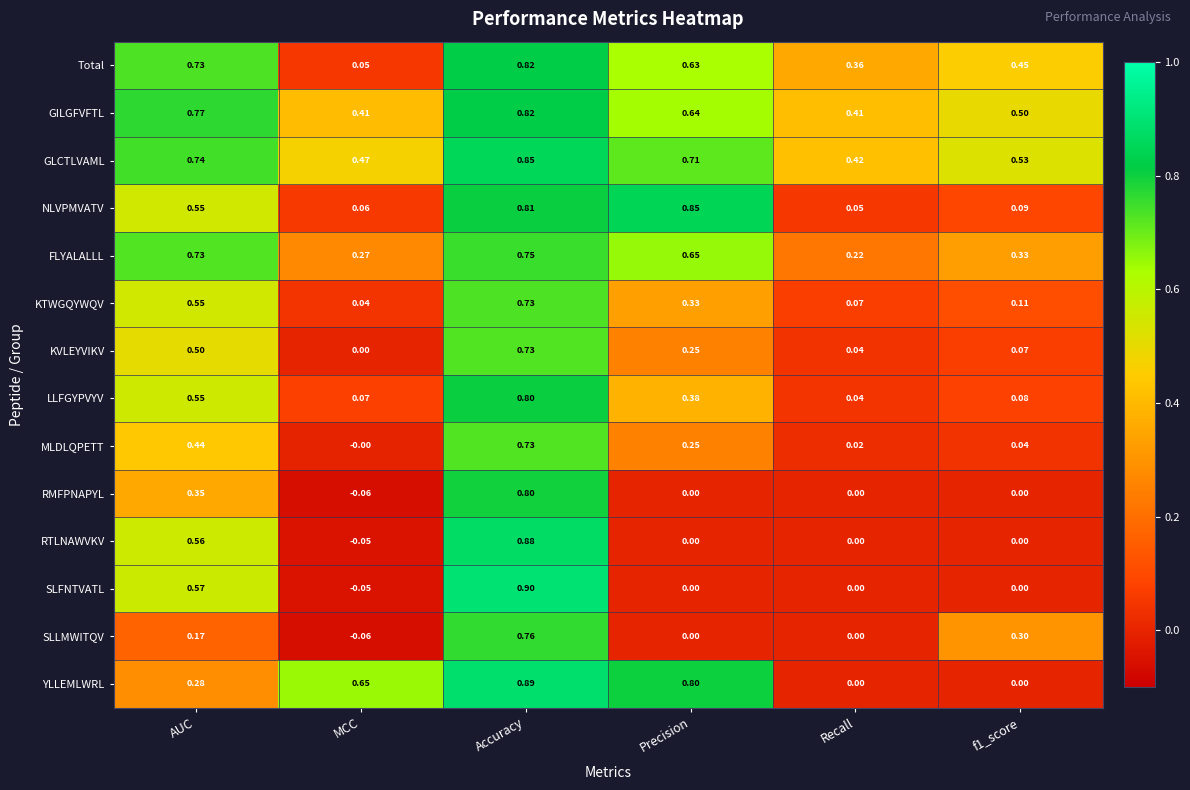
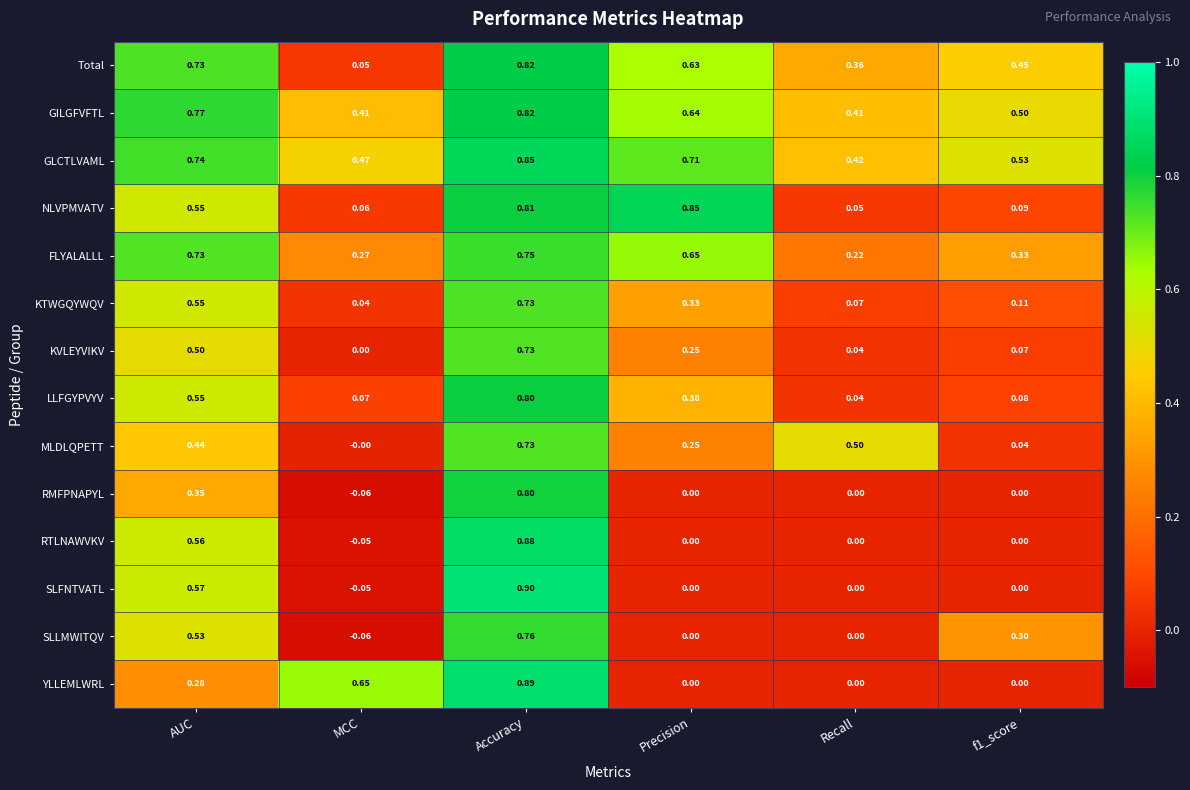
  {
    "Total": {
      "AUC": 0.73,
      "MCC": 0.05,
      "Accuracy": 0.82,
      "Precision": 0.63,
      "Recall": 0.36,
      "f1_score": 0.45
    },
    "GILGFVFTL": {
      "AUC": 0.77,
      "MCC": 0.41,
      "Accuracy": 0.82,
      "Precision": 0.64,
      "Recall": 0.41,
      "f1_score": 0.50
    },
    "GLCTLVAML": {
      "AUC": 0.74,
      "MCC": 0.47,
      "Accuracy": 0.85,
      "Precision": 0.71,
      "Recall": 0.42,
      "f1_score": 0.53
    },
    "NLVPMVATV": {
      "AUC": 0.55,
      "MCC": 0.06,
      "Accuracy": 0.81,
      "Precision": 0.85,
      "Recall": 0.05,
      "f1_score": 0.09
    },
    "FLYALALLL": {
      "AUC": 0.73,
      "MCC": 0.27,
      "Accuracy": 0.75,
      "Precision": 0.65,
      "Recall": 0.22,
      "f1_score": 0.33
    },
    "KTWGQYWQV": {
      "AUC": 0.55,
      "MCC": 0.04,
      "Accuracy": 0.73,
      "Precision": 0.33,
      "Recall": 0.07,
      "f1_score": 0.11
    },
    "KVLEYVIKV": {
      "AUC": 0.50,
      "MCC": 0.00,
      "Accuracy": 0.73,
      "Precision": 0.25,
      "Recall": 0.04,
      "f1_score": 0.07
    },
    "LLFGYPVYV": {
      "AUC": 0.55,
      "MCC": 0.07,
      "Accuracy": 0.80,
      "Precision": 0.38,
      "Recall": 0.04,
      "f1_score": 0.08
    },
    "MLDLQPETT": {
      "AUC": 0.44,
      "MCC": -0.00,
      "Accuracy": 0.73,
      "Precision": 0.25,
-     "Recall": 0.02,
+     "Recall": 0.50,
      "f1_score": 0.04
    },
    "RMFPNAPYL": {
      "AUC": 0.35,
      "MCC": -0.06,
      "Accuracy": 0.80,
      "Precision": 0.00,
      "Recall": 0.00,
      "f1_score": 0.00
    },
    "RTLNAWVKV": {
      "AUC": 0.56,
      "MCC": -0.05,
      "Accuracy": 0.88,
      "Precision": 0.00,
      "Recall": 0.00,
      "f1_score": 0.00
    },
    "SLFNTVATL": {
      "AUC": 0.57,
      "MCC": -0.05,
      "Accuracy": 0.90,
      "Precision": 0.00,
      "Recall": 0.00,
      "f1_score": 0.00
    },
    "SLLMWITQV": {
-     "AUC": 0.17,
+     "AUC": 0.53,
      "MCC": -0.06,
      "Accuracy": 0.76,
      "Precision": 0.00,
      "Recall": 0.00,
      "f1_score": 0.30
    },
    "YLLEMLWRL": {
      "AUC": 0.28,
      "MCC": 0.65,
      "Accuracy": 0.89,
-     "Precision": 0.80,
+     "Precision": 0.00,
      "Recall": 0.00,
      "f1_score": 0.00
    }
  }
